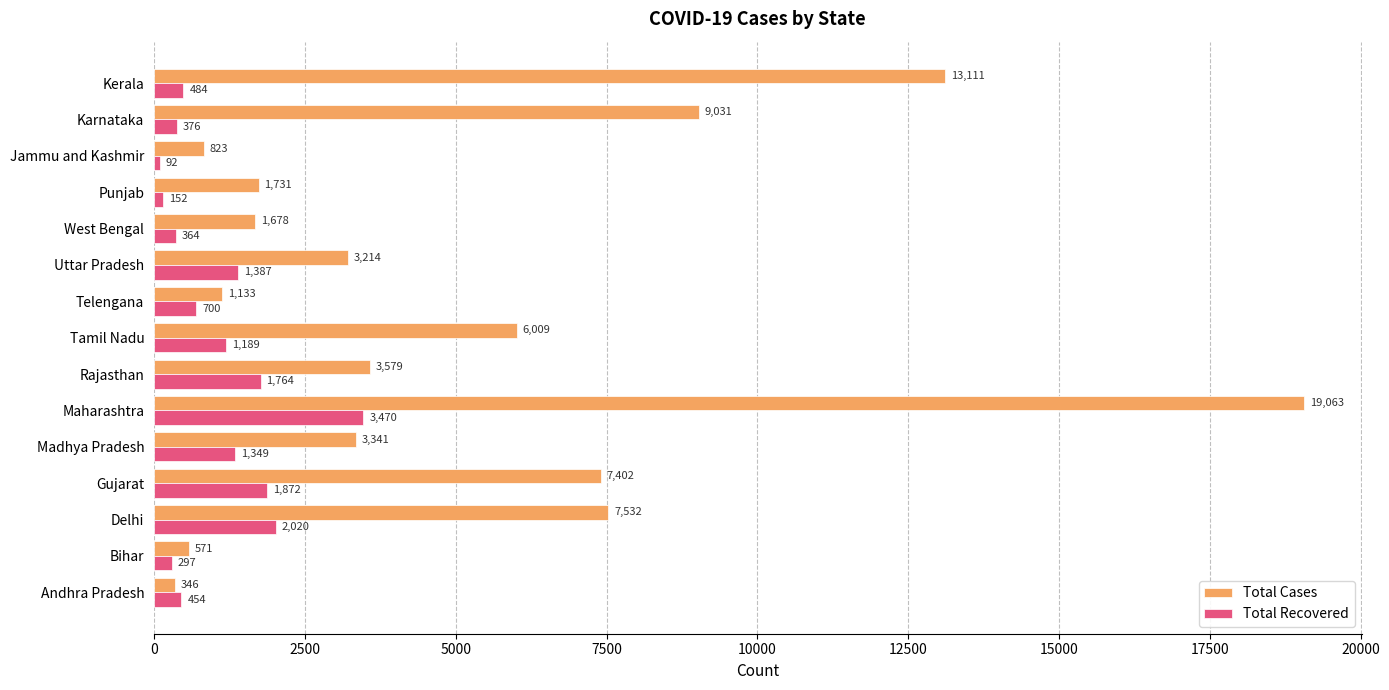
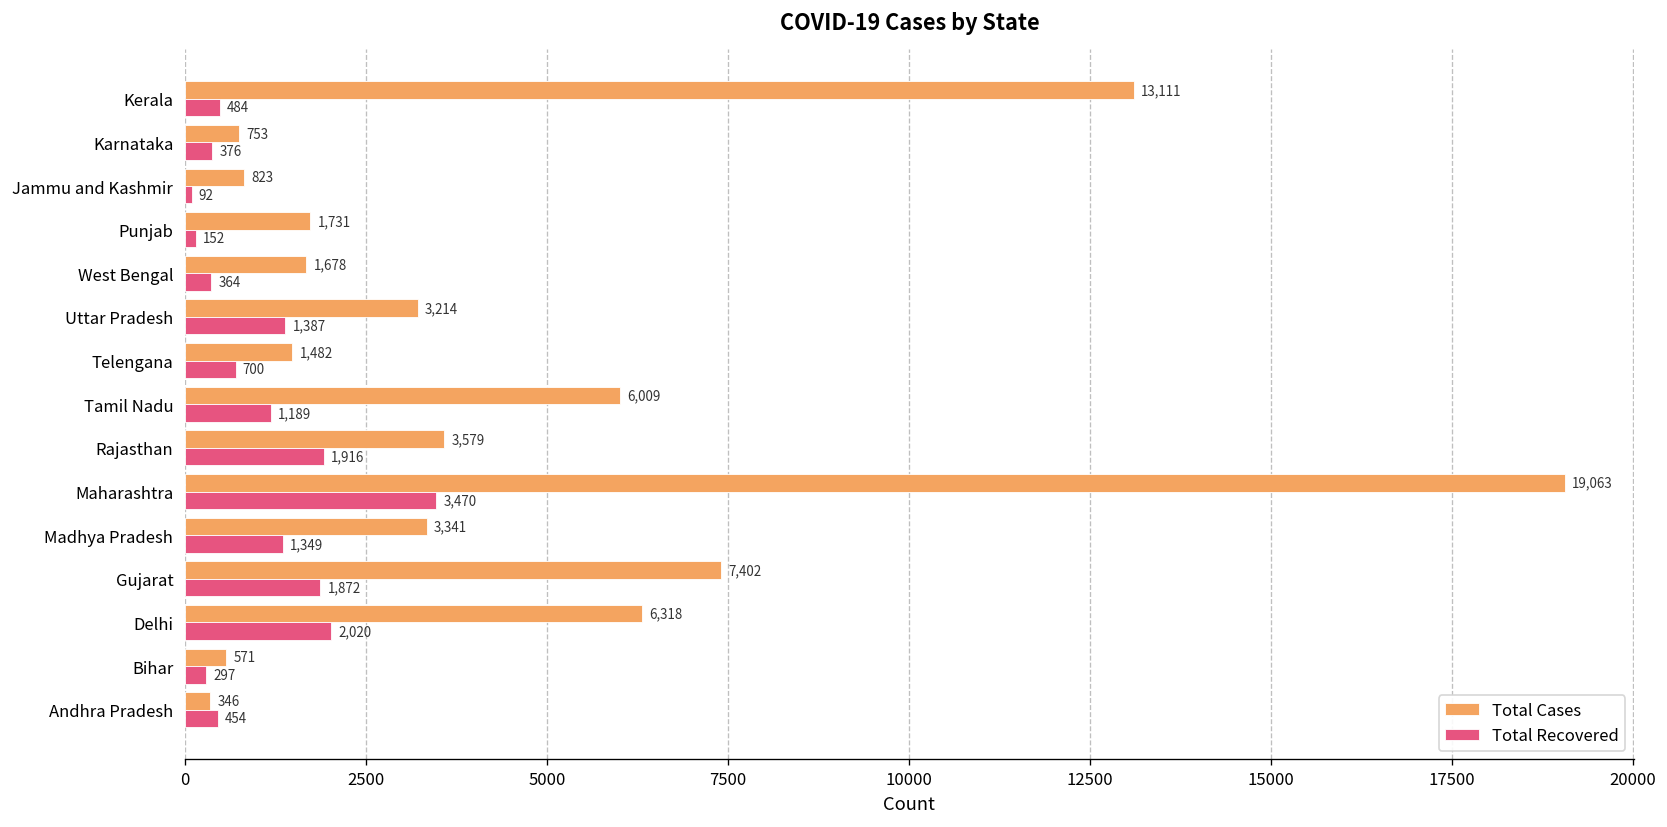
  {
    "Total Cases": {
      "Kerala": "13,111",
-     "Karnataka": "9,031",
+     "Karnataka": "753",
      "Jammu and Kashmir": "823",
      "Punjab": "1,731",
      "West Bengal": "1,678",
      "Uttar Pradesh": "3,214",
-     "Telengana": "1,133",
+     "Telengana": "1,482",
      "Tamil Nadu": "6,009",
      "Rajasthan": "3,579",
      "Maharashtra": "19,063",
      "Madhya Pradesh": "3,341",
      "Gujarat": "7,402",
-     "Delhi": "7,532",
+     "Delhi": "6,318",
      "Bihar": "571",
      "Andhra Pradesh": "346"
    },
    "Total Recovered": {
      "Kerala": "484",
      "Karnataka": "376",
      "Jammu and Kashmir": "92",
      "Punjab": "152",
      "West Bengal": "364",
      "Uttar Pradesh": "1,387",
      "Telengana": "700",
      "Tamil Nadu": "1,189",
-     "Rajasthan": "1,764",
+     "Rajasthan": "1,916",
      "Maharashtra": "3,470",
      "Madhya Pradesh": "1,349",
      "Gujarat": "1,872",
      "Delhi": "2,020",
      "Bihar": "297",
      "Andhra Pradesh": "454"
    }
  }
